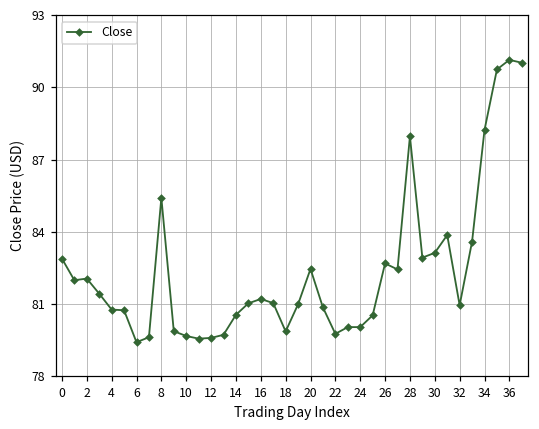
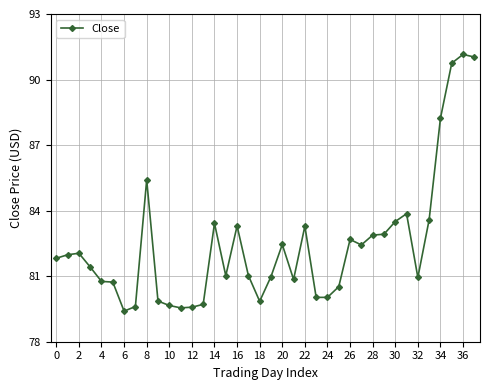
  {
-   "0": 82.9,
+   "0": 81.8,
    "2": 82.1,
    "4": 80.8,
    "6": 79.4,
    "8": 85.4,
    "10": 79.7,
    "12": 79.6,
-   "14": 80.5,
-   "16": 81.2,
+   "14": 83.4,
+   "16": 83.3,
    "18": 79.9,
    "20": 82.5,
-   "22": 79.8,
+   "22": 83.3,
    "24": 80.0,
    "26": 82.7,
-   "28": 88.0,
-   "30": 83.1,
+   "28": 82.9,
+   "30": 83.5,
    "32": 80.9,
    "34": 88.2,
    "36": 91.2
  }
